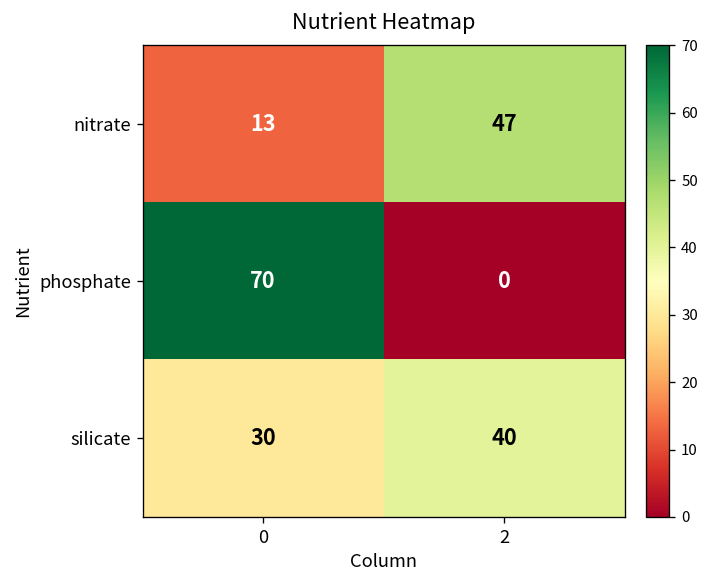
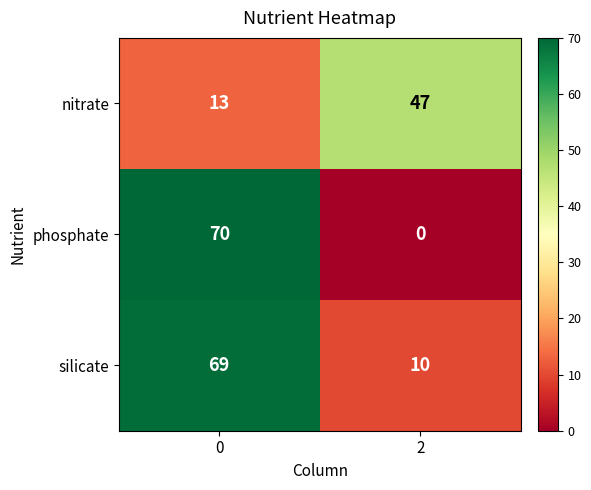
  {
    "nitrate": {
      "0": 13,
      "2": 47
    },
    "phosphate": {
      "0": 70,
      "2": 0
    },
    "silicate": {
-     "0": 30,
-     "2": 40
+     "0": 69,
+     "2": 10
    }
  }
